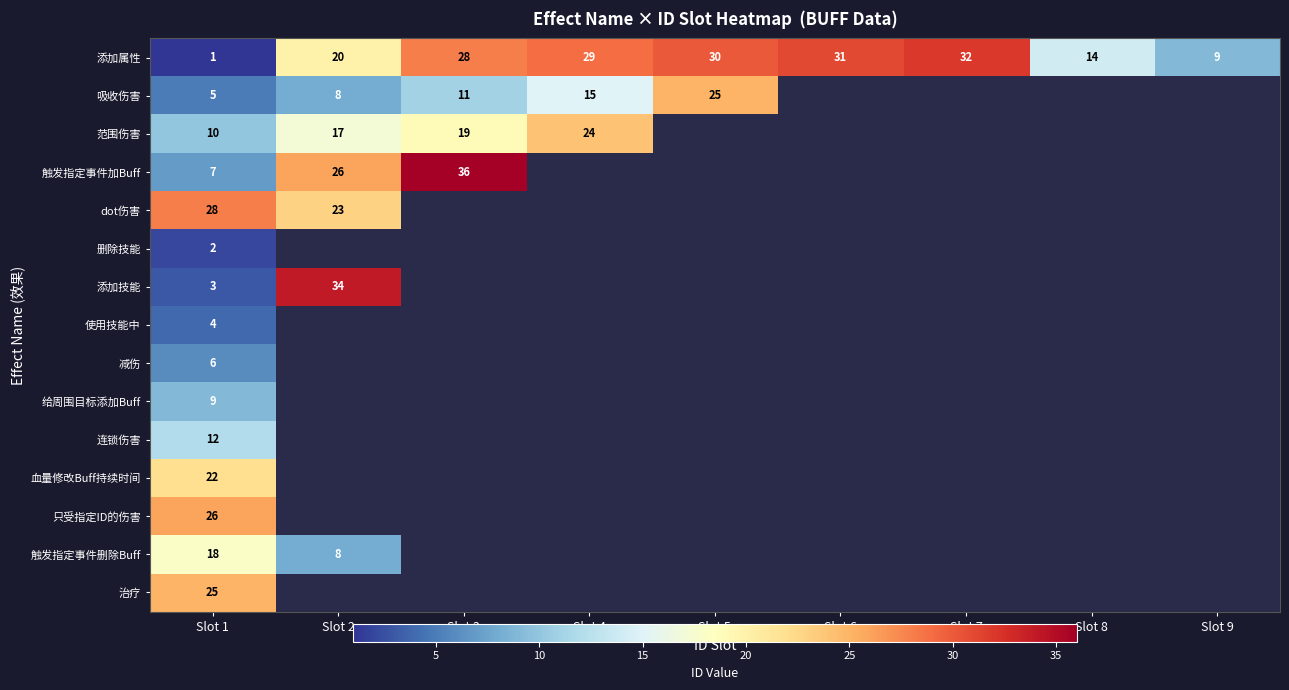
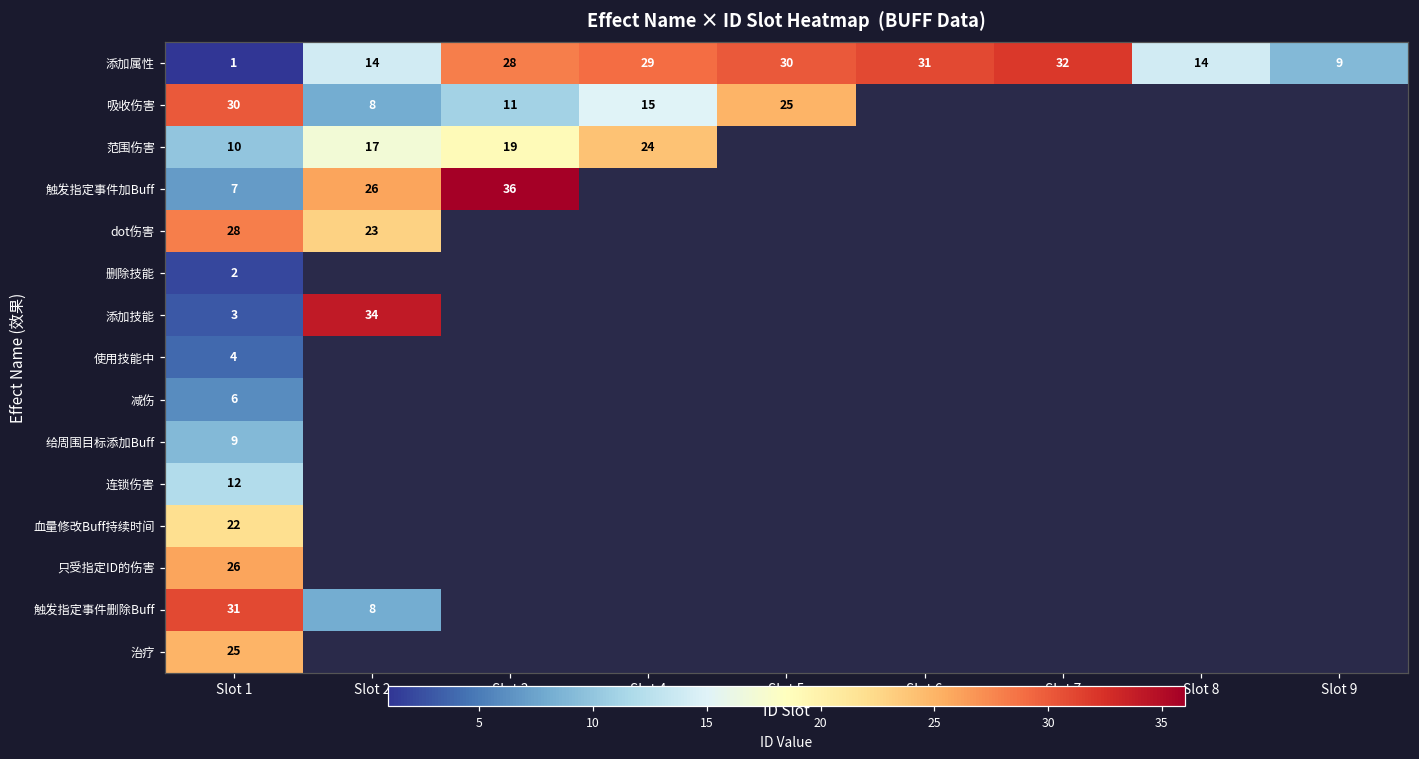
  {
    "添加属性": {
      "Slot 1": 1,
-     "Slot 2": 20,
+     "Slot 2": 14,
      "Slot 8": 14,
      "Slot 9": 9
    },
    "吸收伤害": {
-     "Slot 1": 5,
+     "Slot 1": 30,
      "Slot 2": 8
    },
    "范围伤害": {
      "Slot 1": 10,
      "Slot 2": 17
    },
    "触发指定事件加Buff": {
      "Slot 1": 7,
      "Slot 2": 26
    },
    "dot伤害": {
      "Slot 1": 28,
      "Slot 2": 23
    },
    "删除技能": {
      "Slot 1": 2
    },
    "添加技能": {
      "Slot 1": 3,
      "Slot 2": 34
    },
    "使用技能中": {
      "Slot 1": 4
    },
    "减伤": {
      "Slot 1": 6
    },
    "给周围目标添加Buff": {
      "Slot 1": 9
    },
    "连锁伤害": {
      "Slot 1": 12
    },
    "血量修改Buff持续时间": {
      "Slot 1": 22
    },
    "只受指定ID的伤害": {
      "Slot 1": 26
    },
    "触发指定事件删除Buff": {
-     "Slot 1": 18,
+     "Slot 1": 31,
      "Slot 2": 8
    },
    "治疗": {
      "Slot 1": 25
    }
  }
